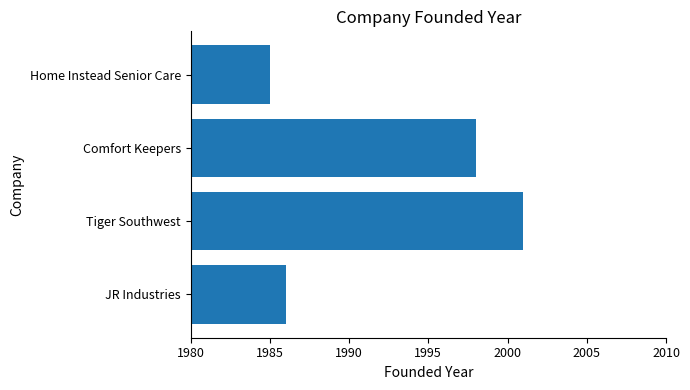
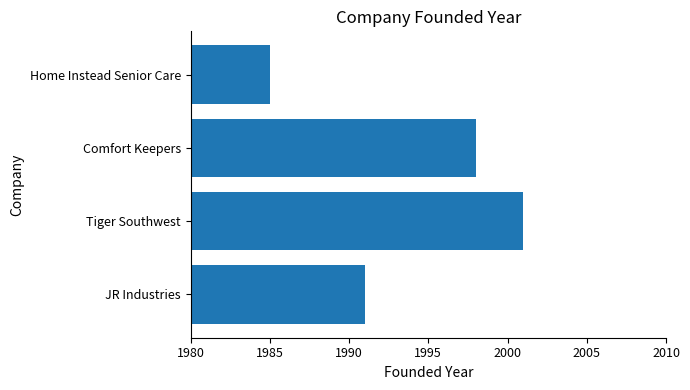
  {
    "Home Instead Senior Care": 1985,
    "Comfort Keepers": 1998,
    "Tiger Southwest": 2001,
-   "JR Industries": 1986
+   "JR Industries": 1991
  }
